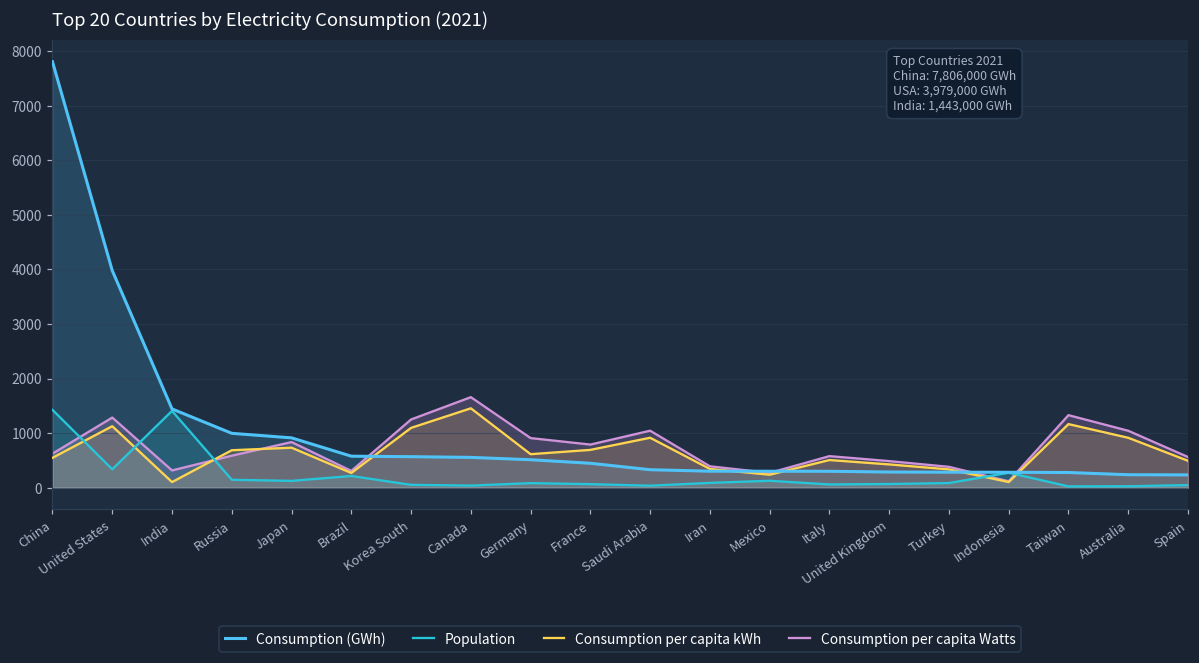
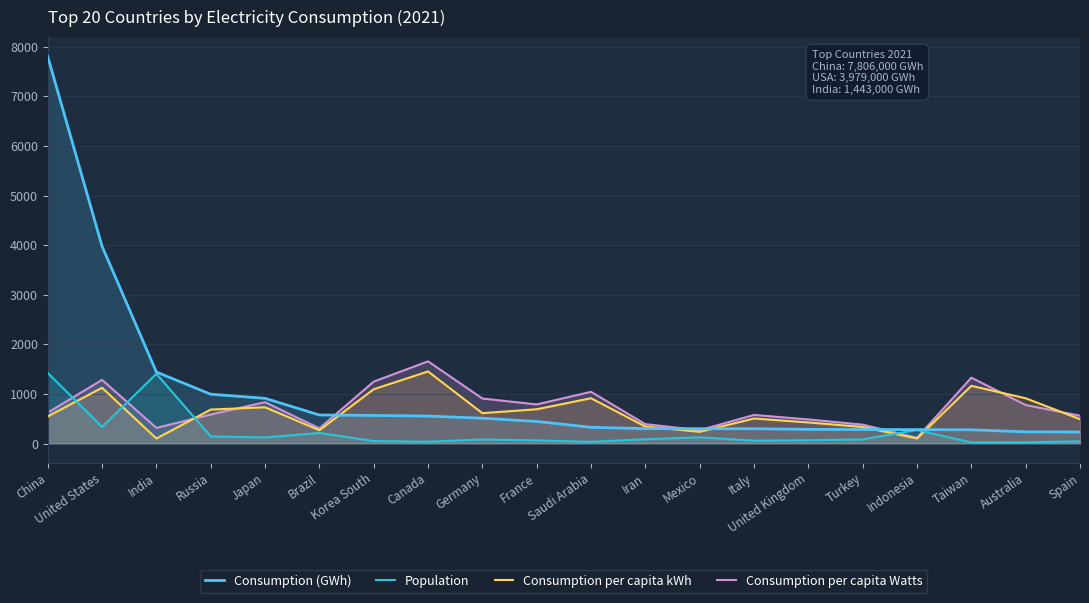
  {
    "Consumption per capita kWh": {
      "China": 500,
      "United States": 1100,
      "India": 100,
      "Russia": 700,
      "Japan": 700,
      "Korea South": 1100,
      "Canada": 1500,
      "Germany": 600,
      "France": 700,
      "Saudi Arabia": 900,
      "Italy": 500,
      "United Kingdom": 400,
      "Taiwan": 1200,
      "Australia": 900,
      "Spain": 500
    },
    "Consumption per capita Watts": {
      "China": 600,
      "United States": 1300,
      "India": 300,
      "Russia": 600,
      "Japan": 800,
      "Korea South": 1300,
      "Canada": 1700,
      "Germany": 900,
      "France": 800,
      "Saudi Arabia": 1000,
      "Italy": 600,
      "United Kingdom": 500,
      "Taiwan": 1300,
-     "Australia": 1000,
+     "Australia": 800,
      "Spain": 600
    }
  }
